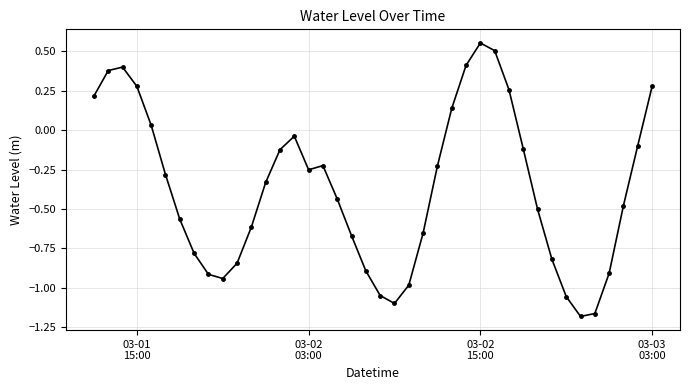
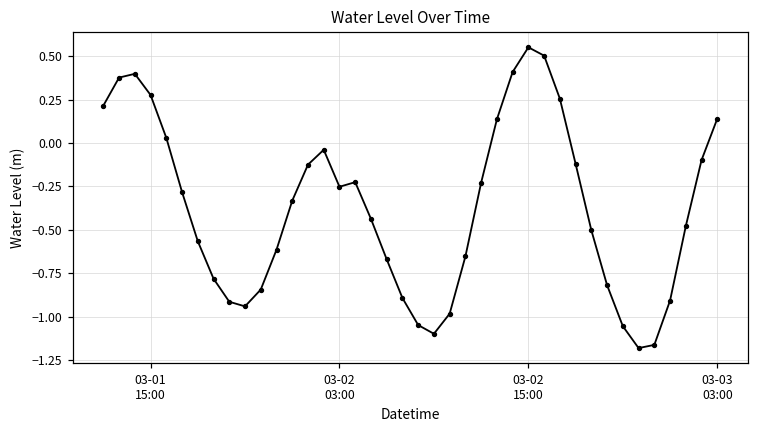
  {
    "03-01 15:00": 0.28,
    "03-02 03:00": -0.25,
    "03-02 15:00": 0.55,
-   "03-03 03:00": 0.28
+   "03-03 03:00": 0.14
  }
